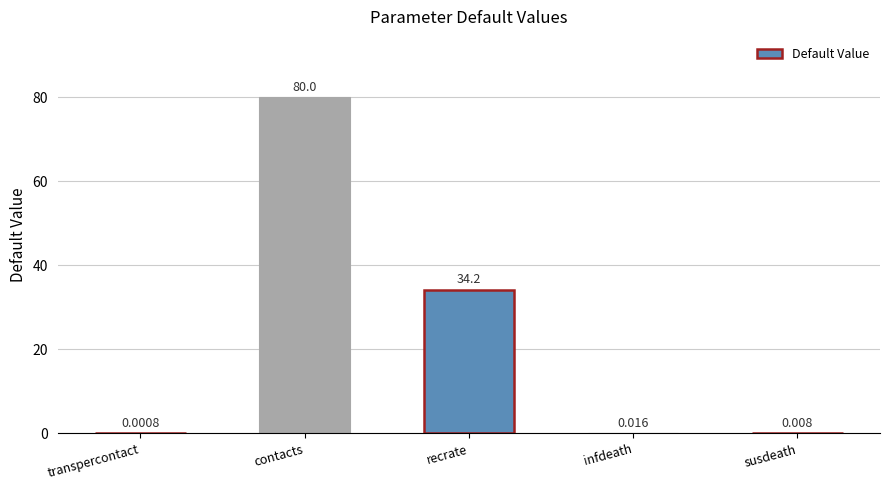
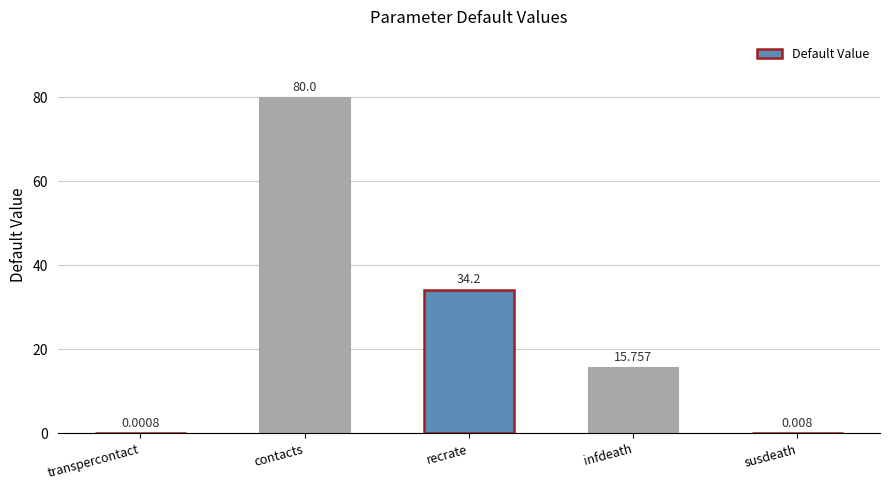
  {
    "transpercontact": 0.0008,
    "contacts": 80.0,
    "recrate": 34.2,
-   "infdeath": 0.016,
+   "infdeath": 15.757,
    "susdeath": 0.008
  }
